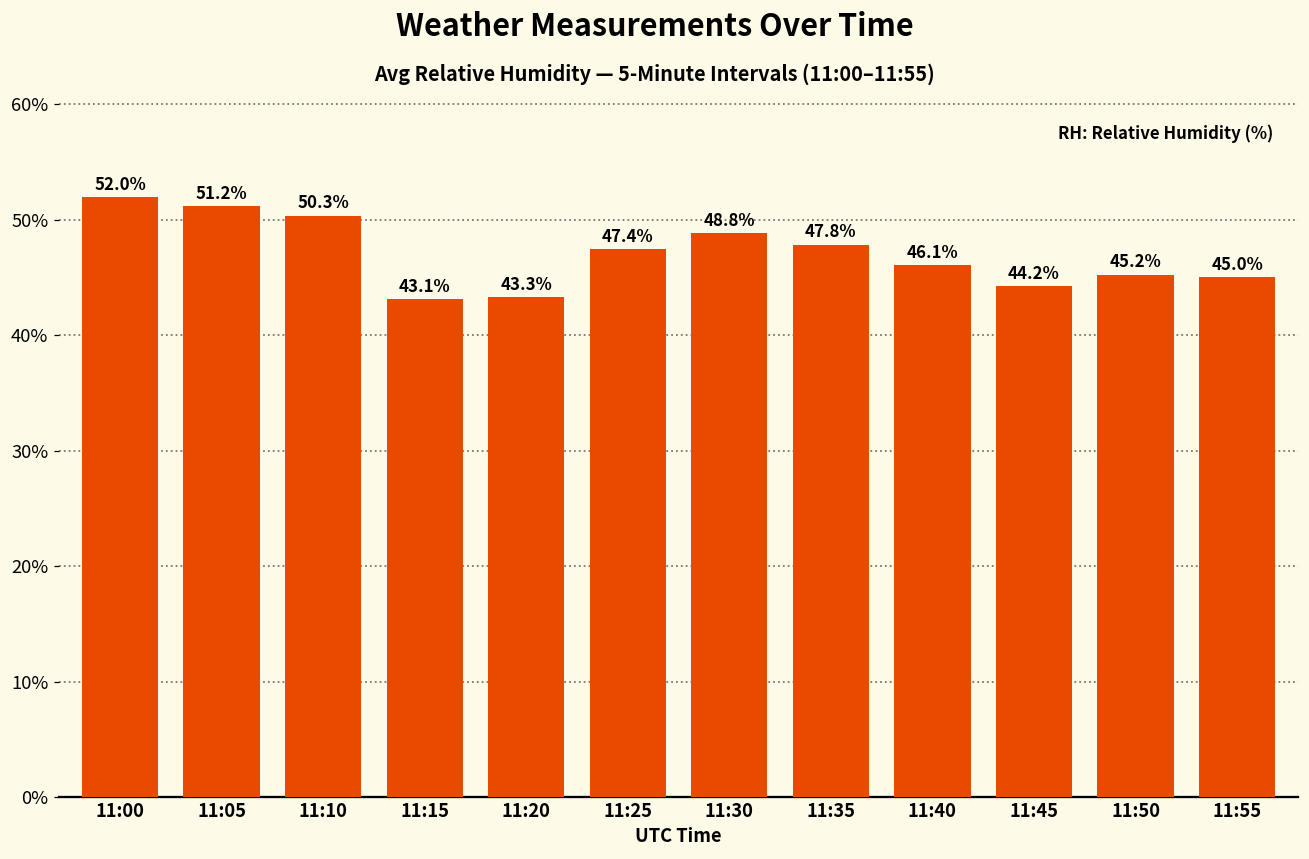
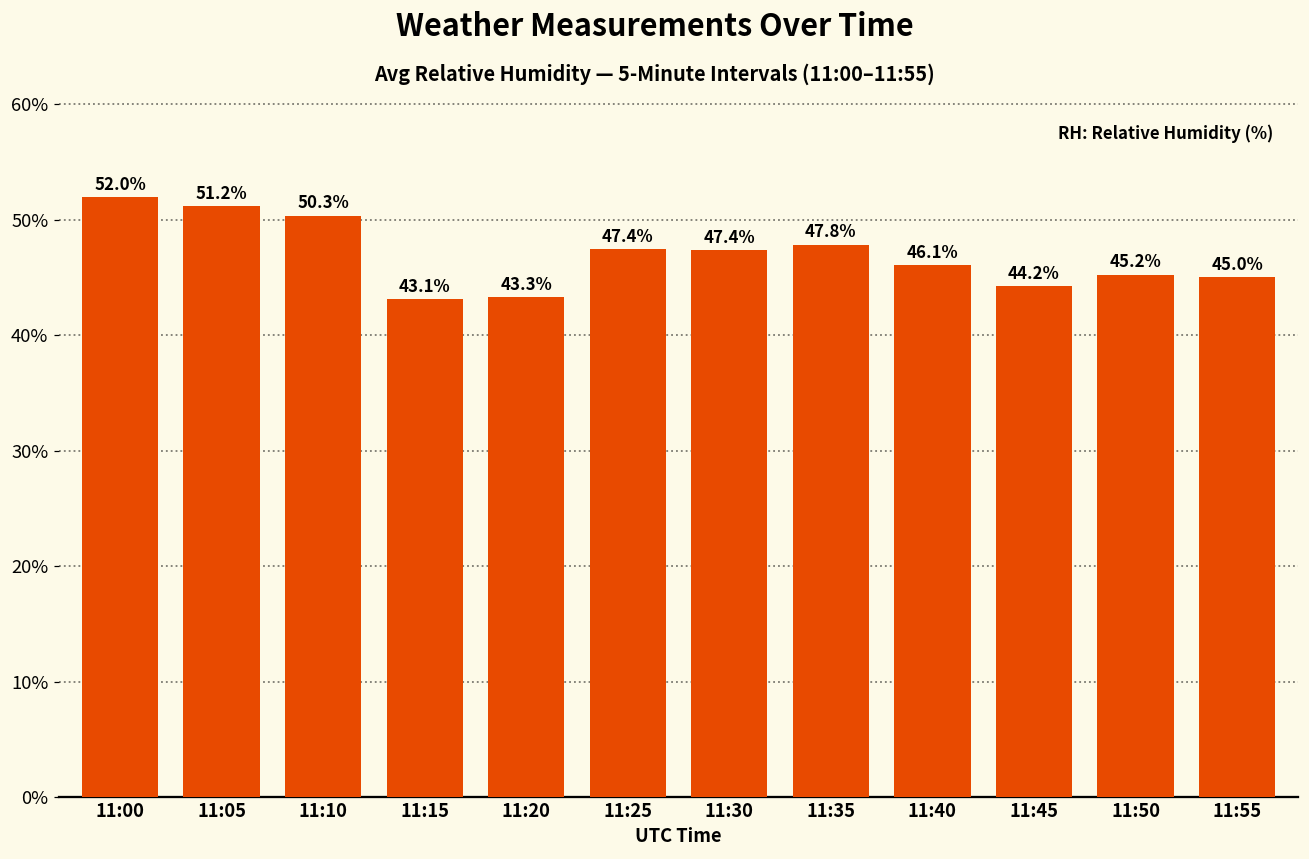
  {
    "11:00": "52.0%",
    "11:05": "51.2%",
    "11:10": "50.3%",
    "11:15": "43.1%",
    "11:20": "43.3%",
    "11:25": "47.4%",
-   "11:30": "48.8%",
+   "11:30": "47.4%",
    "11:35": "47.8%",
    "11:40": "46.1%",
    "11:45": "44.2%",
    "11:50": "45.2%",
    "11:55": "45.0%"
  }
